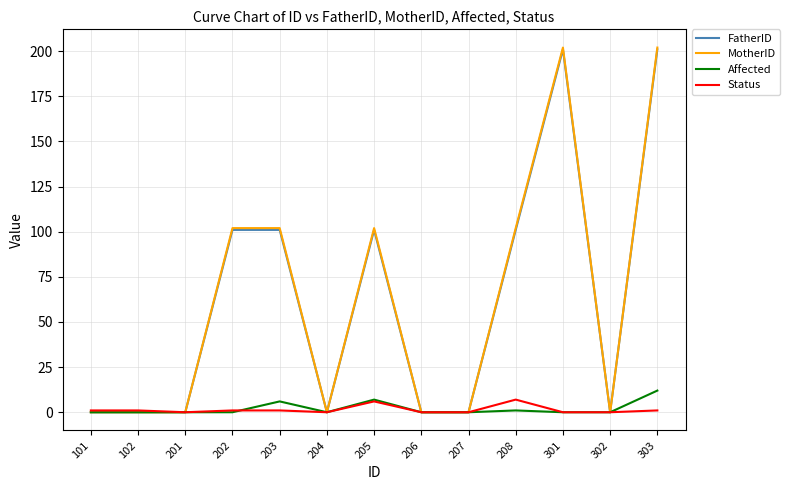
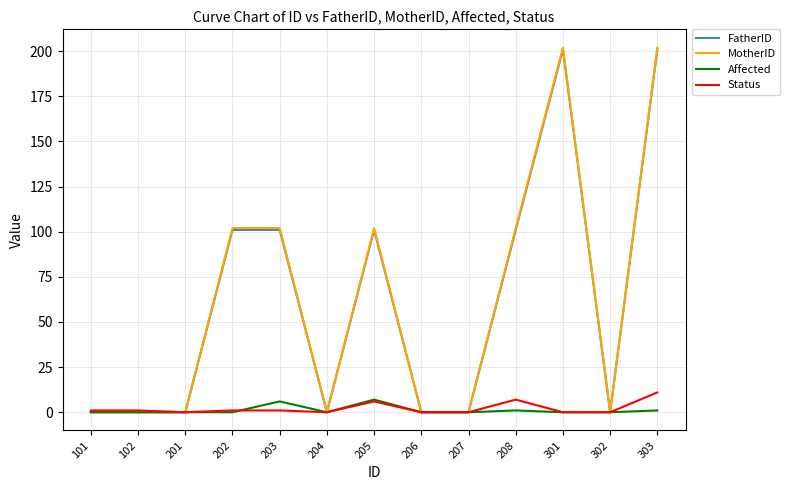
  {
    "Affected": {
      "203": 6,
      "208": 1,
-     "303": 12
+     "303": 1
    },
    "Status": {
      "203": 1,
      "208": 7,
-     "303": 1
+     "303": 11
    }
  }
